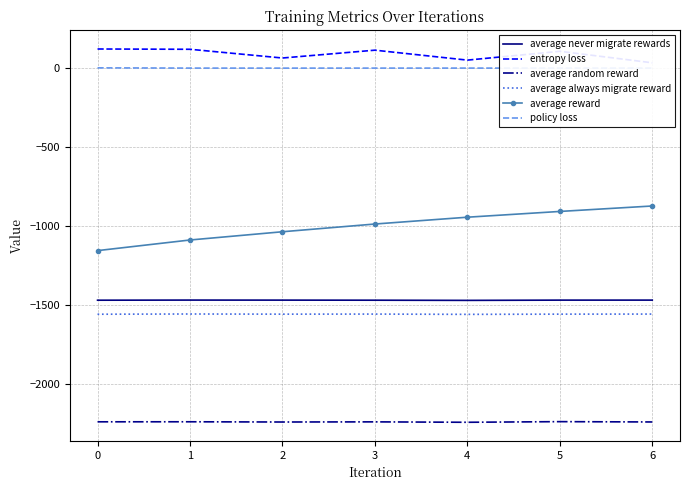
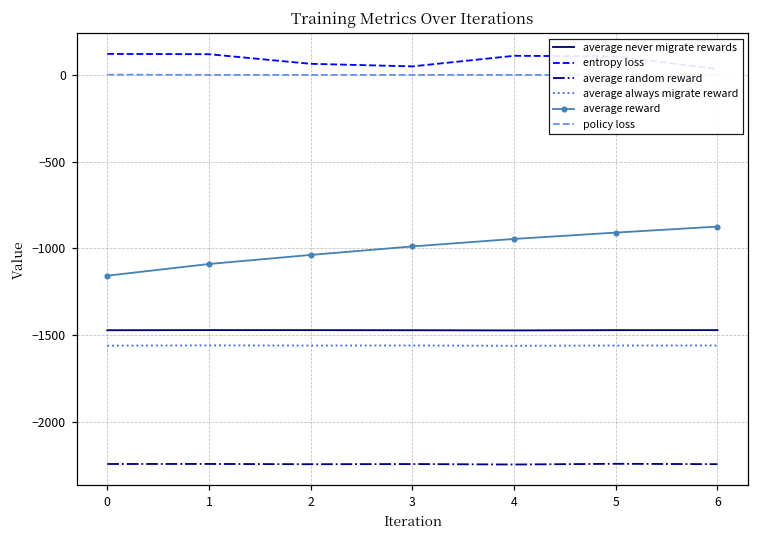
  {
    "entropy loss": {
      "0": 120,
      "1": 120,
      "2": 60,
-     "3": 110,
-     "4": 50
+     "3": 50,
+     "4": 110
    }
  }
